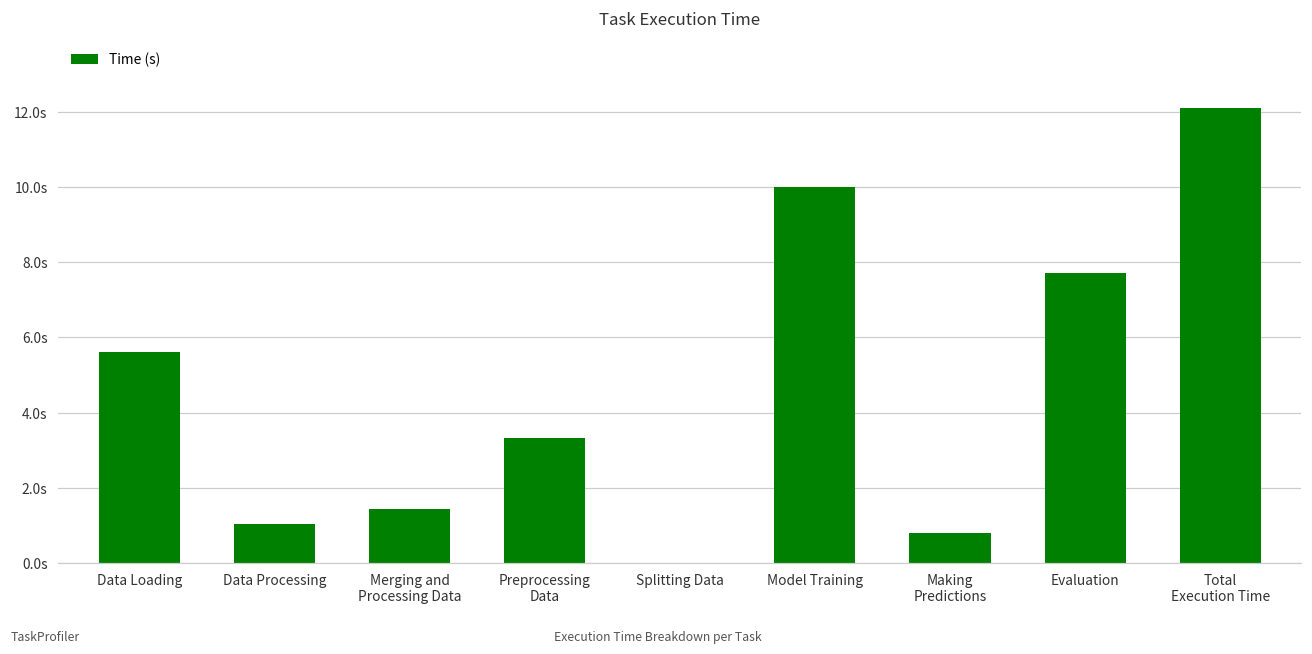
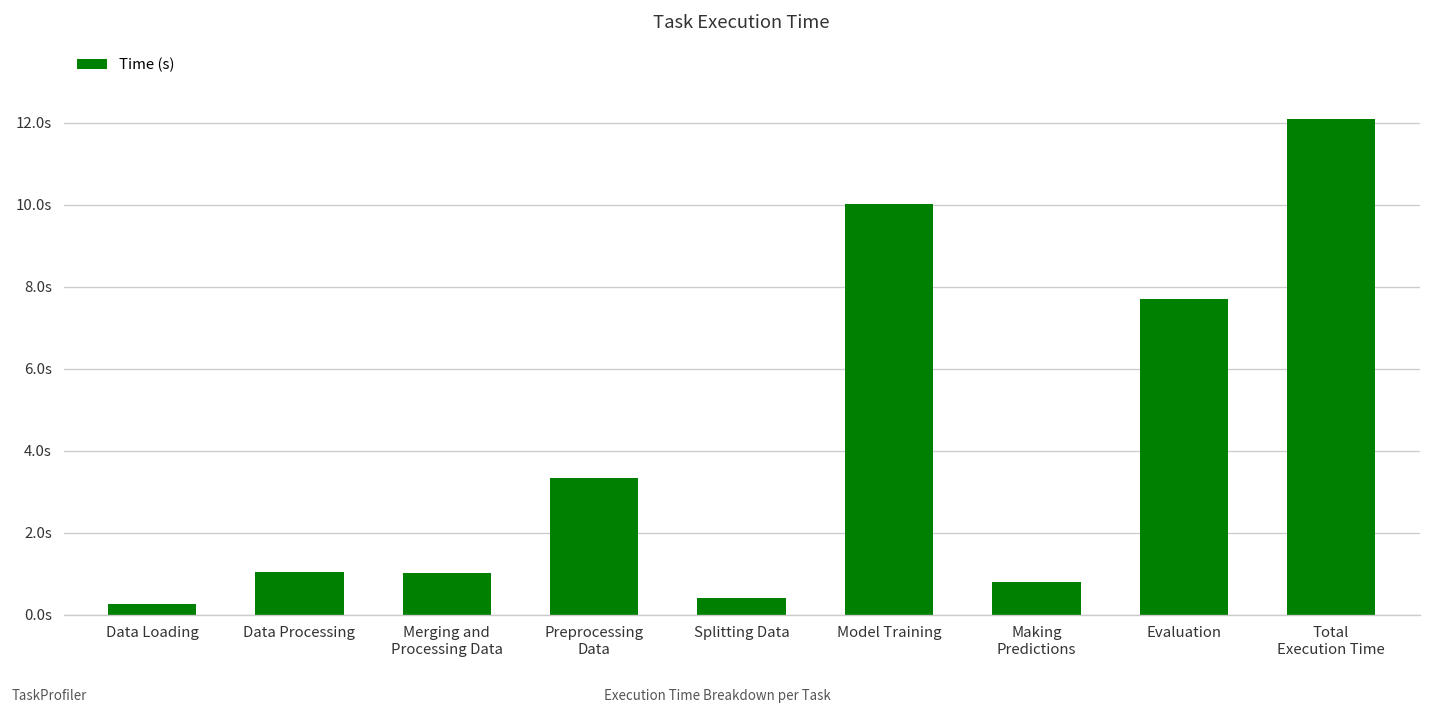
  {
-   "Data Loading": "5.6s",
+   "Data Loading": "0.3s",
    "Data Processing": "1.0s",
-   "Merging and Processing Data": "1.4s",
+   "Merging and Processing Data": "1.0s",
    "Preprocessing Data": "3.3s",
-   "Splitting Data": "0.0s",
+   "Splitting Data": "0.4s",
    "Model Training": "10.0s",
    "Making Predictions": "0.8s",
    "Evaluation": "7.7s",
    "Total Execution Time": "12.1s"
  }
